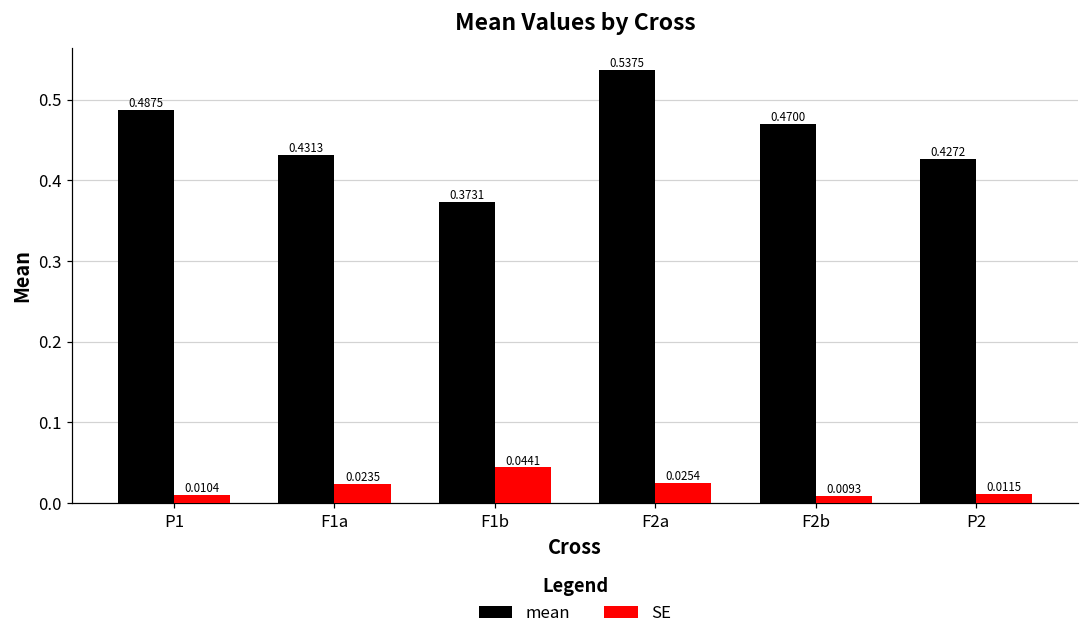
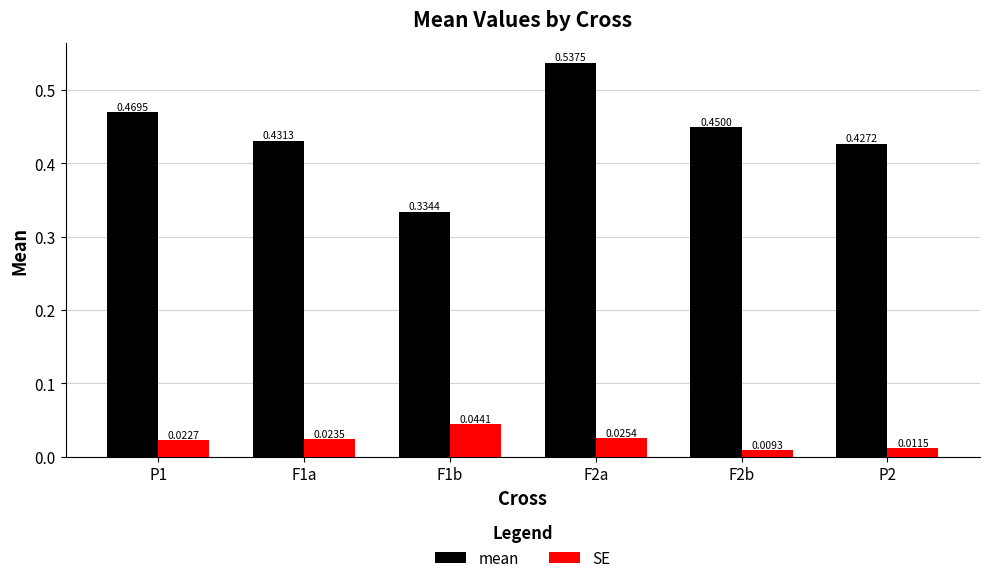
  {
    "mean": {
-     "P1": 0.4875,
+     "P1": 0.4695,
      "F1a": 0.4313,
-     "F1b": 0.3731,
+     "F1b": 0.3344,
      "F2a": 0.5375,
-     "F2b": 0.4700,
+     "F2b": 0.4500,
      "P2": 0.4272
    },
    "SE": {
-     "P1": 0.0104,
+     "P1": 0.0227,
      "F1a": 0.0235,
      "F1b": 0.0441,
      "F2a": 0.0254,
      "F2b": 0.0093,
      "P2": 0.0115
    }
  }
